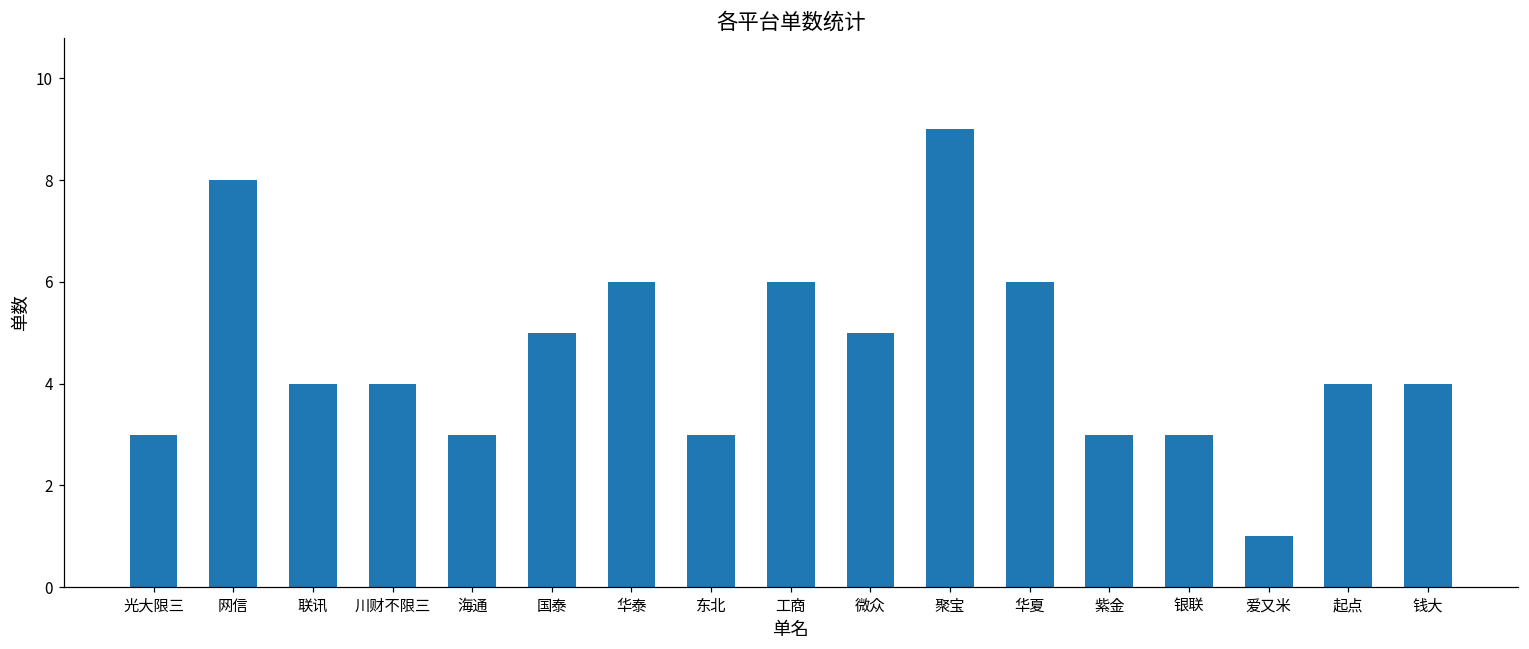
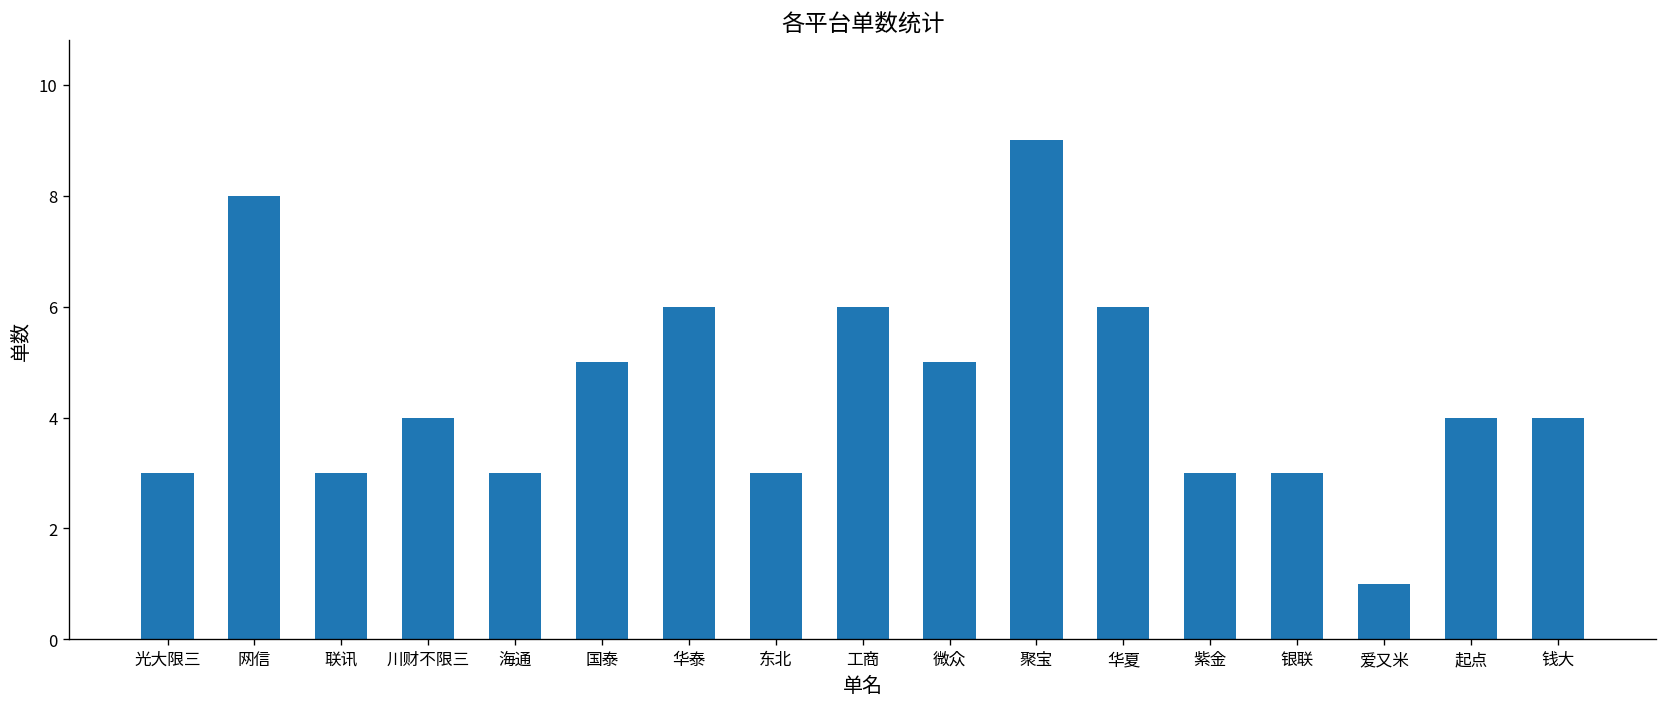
  {
    "光大限三": 3,
    "网信": 8,
-   "联讯": 4,
+   "联讯": 3,
    "川财不限三": 4,
    "海通": 3,
    "国泰": 5,
    "华泰": 6,
    "东北": 3,
    "工商": 6,
    "微众": 5,
    "聚宝": 9,
    "华夏": 6,
    "紫金": 3,
    "银联": 3,
    "爱又米": 1,
    "起点": 4,
    "钱大": 4
  }
